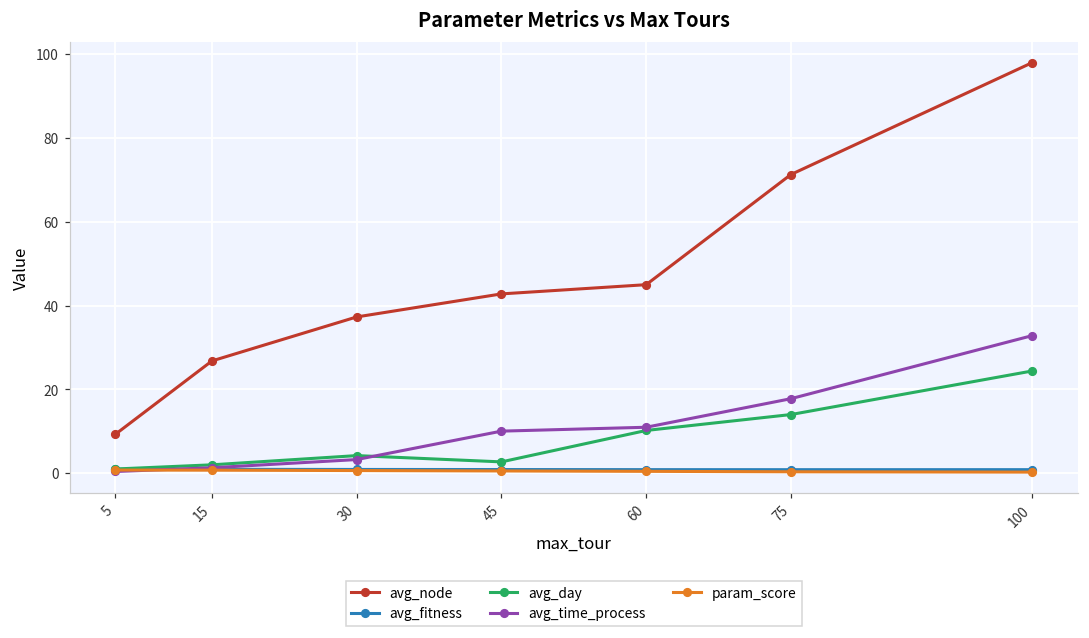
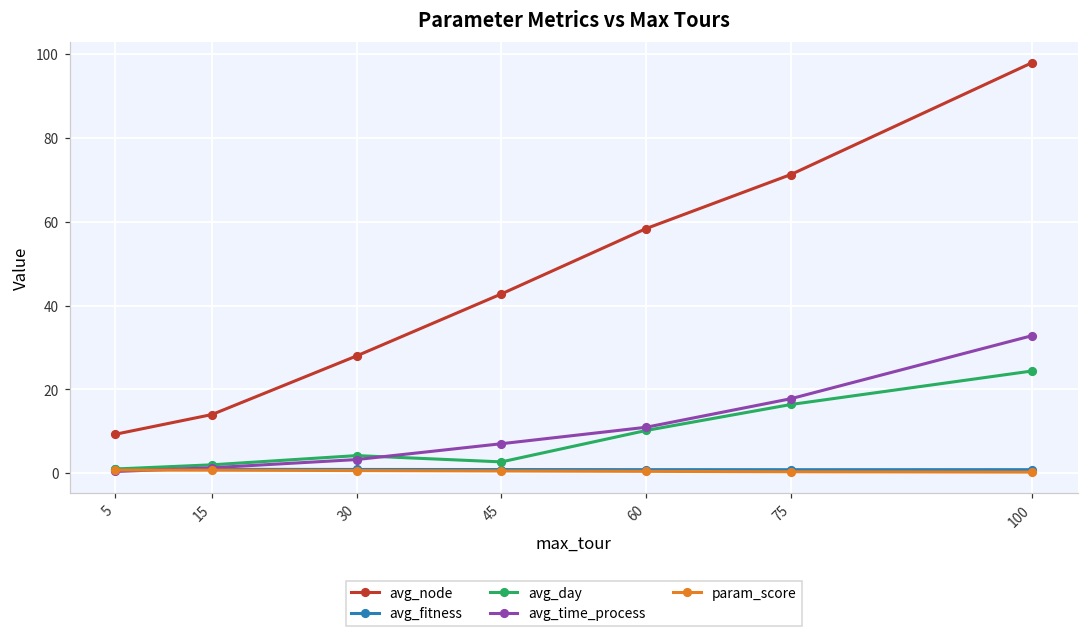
  {
    "avg_node": {
      "5": 9,
-     "15": 27,
-     "30": 37,
+     "15": 14,
+     "30": 28,
      "45": 43,
-     "60": 45,
+     "60": 58,
      "75": 71,
      "100": 98
    },
    "avg_day": {
      "15": 2,
      "30": 4,
      "45": 3,
      "60": 10,
-     "75": 14,
+     "75": 16,
      "100": 24
    },
    "avg_time_process": {
      "30": 3,
-     "45": 10,
+     "45": 7,
      "60": 11,
      "75": 18,
      "100": 33
    }
  }
